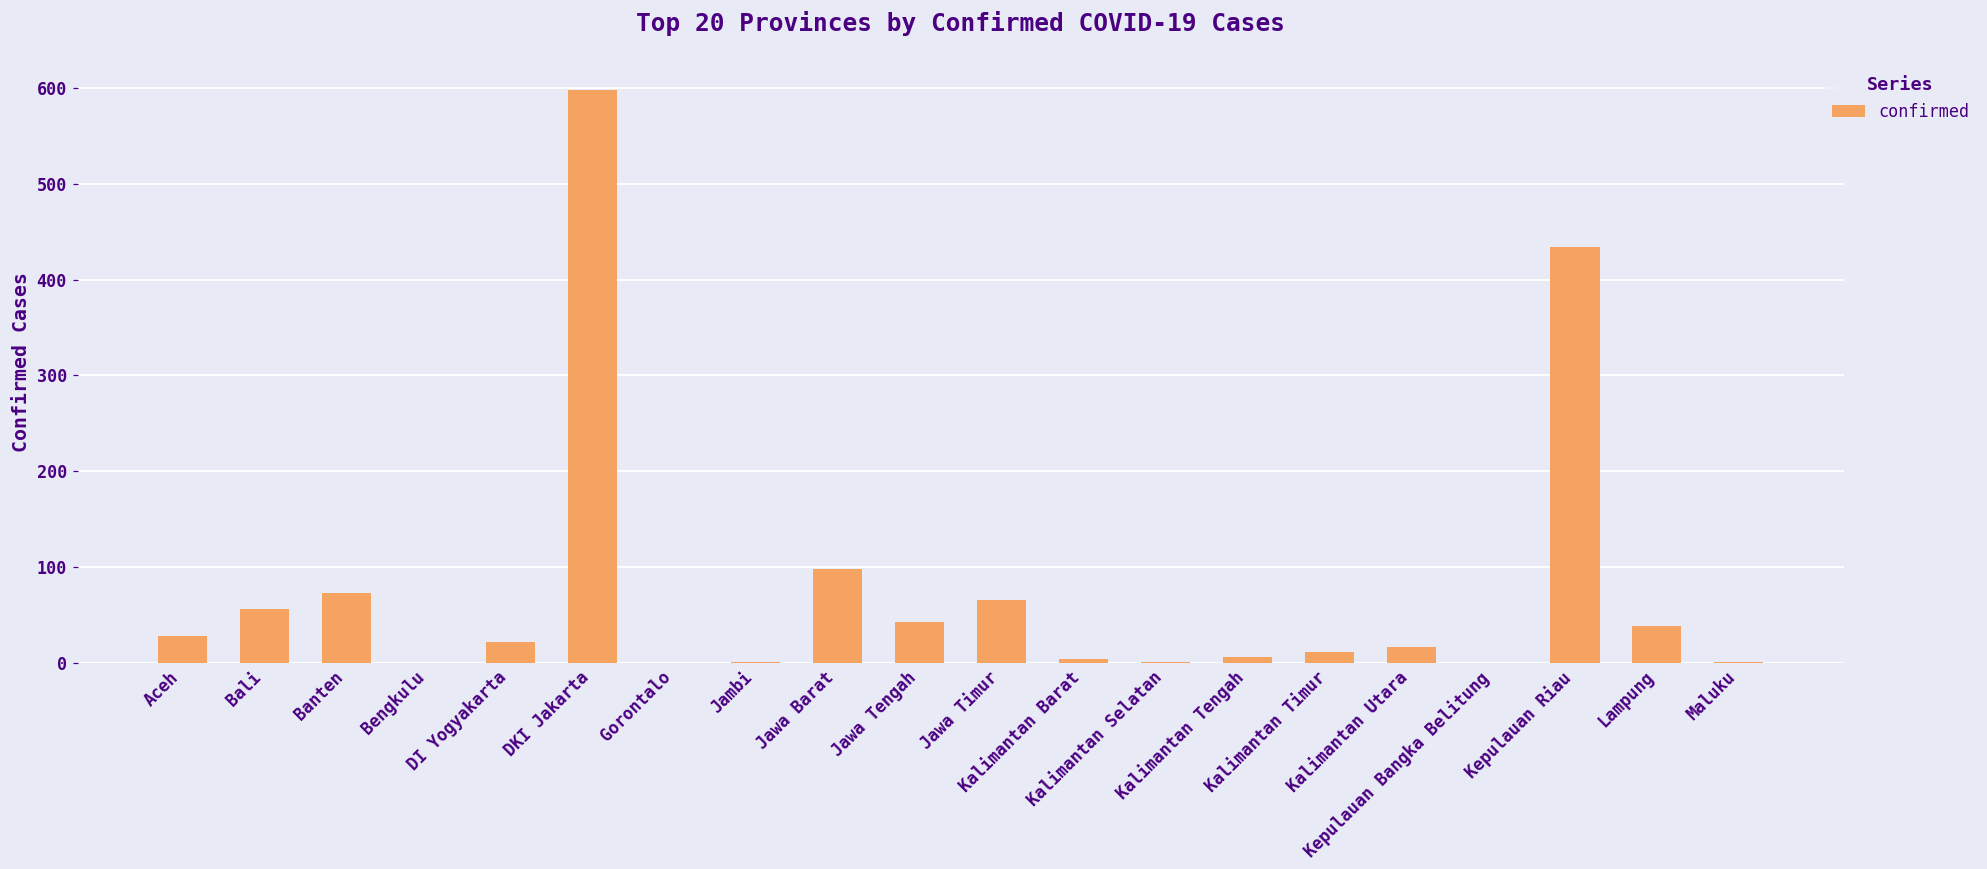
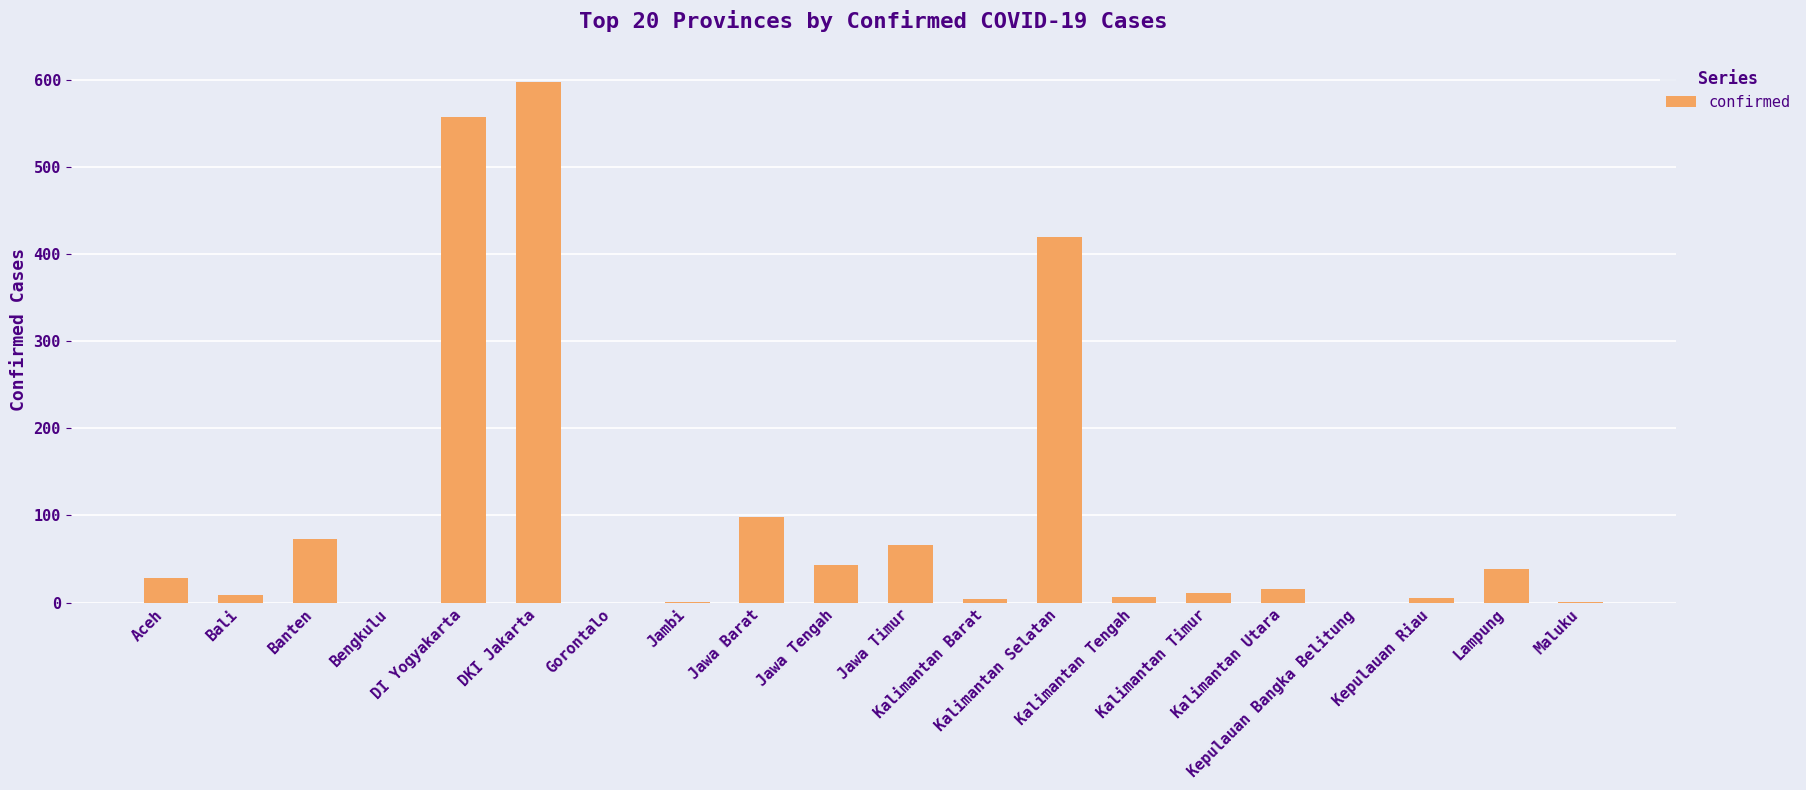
  {
    "Aceh": 30,
-   "Bali": 60,
+   "Bali": 10,
    "Banten": 70,
    "Bengkulu": 0,
-   "DI Yogyakarta": 20,
+   "DI Yogyakarta": 560,
    "DKI Jakarta": 600,
    "Gorontalo": 0,
    "Jawa Barat": 100,
    "Jawa Tengah": 40,
    "Jawa Timur": 70,
    "Kalimantan Barat": 0,
-   "Kalimantan Selatan": 0,
+   "Kalimantan Selatan": 420,
    "Kalimantan Tengah": 10,
    "Kalimantan Timur": 10,
    "Kalimantan Utara": 20,
    "Kepulauan Bangka Belitung": 0,
-   "Kepulauan Riau": 430,
+   "Kepulauan Riau": 10,
    "Lampung": 40
  }
